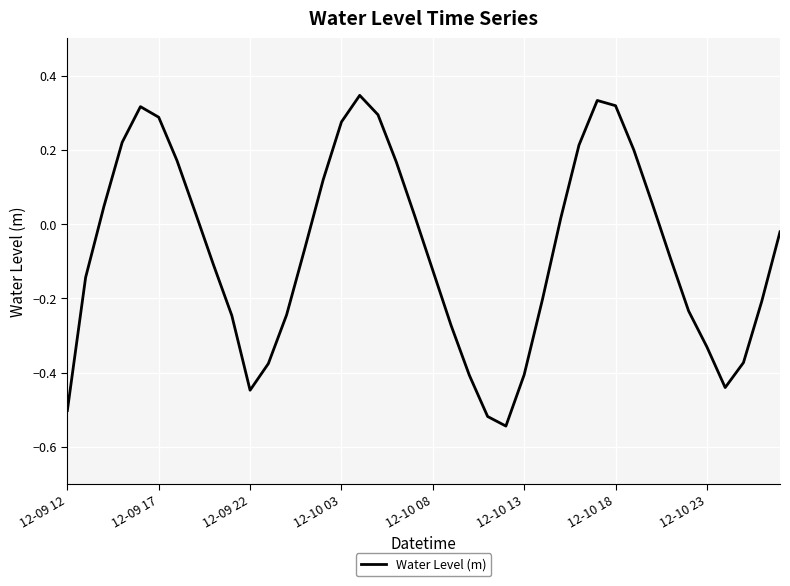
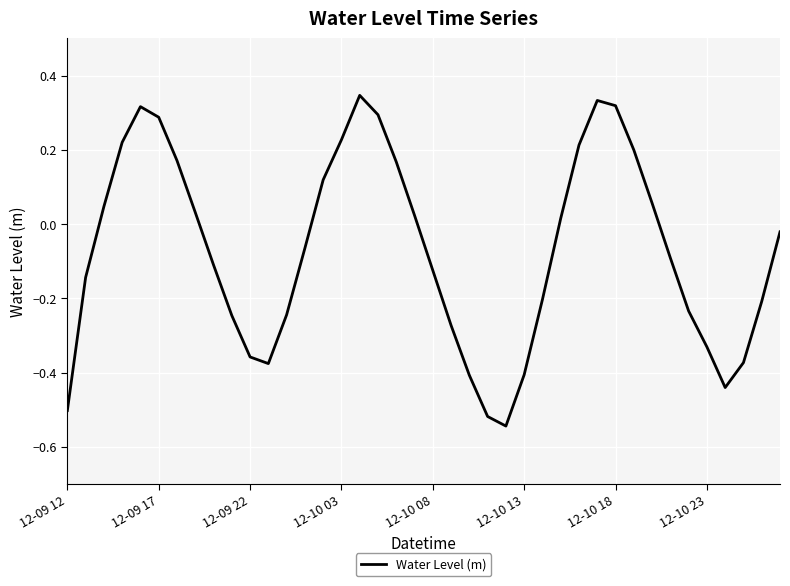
  {
    "12-09 12": -0.50,
    "12-09 17": 0.29,
-   "12-09 22": -0.45,
-   "12-10 03": 0.28,
+   "12-09 22": -0.36,
+   "12-10 03": 0.23,
    "12-10 08": -0.12,
    "12-10 13": -0.41,
    "12-10 18": 0.32,
    "12-10 23": -0.33
  }
